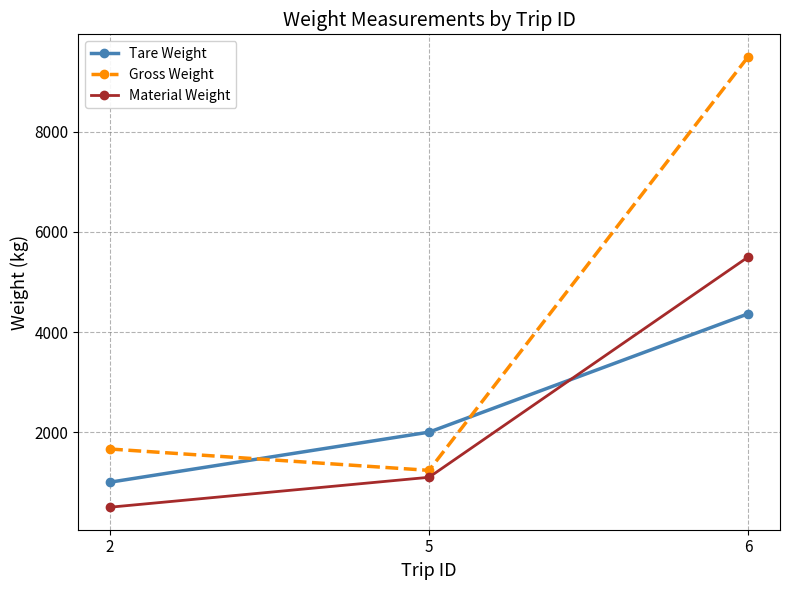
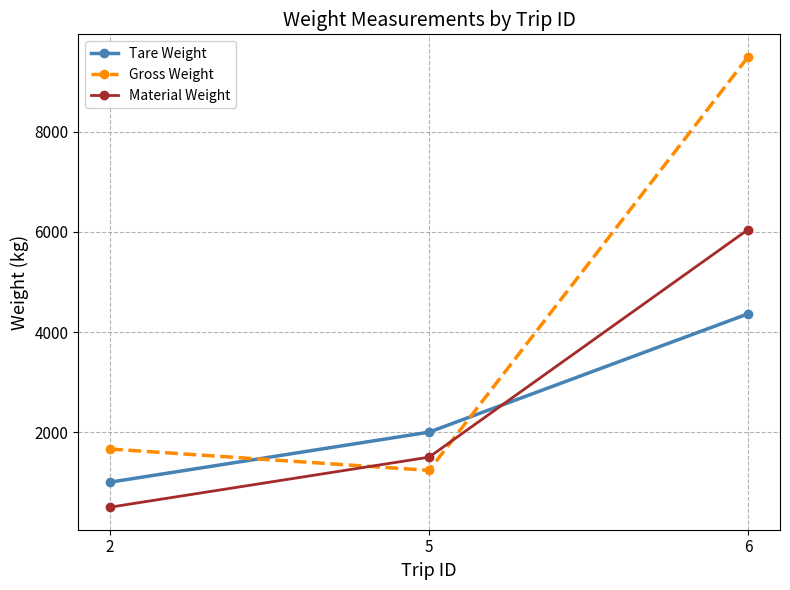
  {
    "Tare Weight": {
      "2": 1000,
      "5": 2000,
      "6": 4400
    },
    "Gross Weight": {
      "2": 1700,
      "5": 1200,
      "6": 9500
    },
    "Material Weight": {
      "2": 500,
-     "5": 1100,
-     "6": 5500
+     "5": 1500,
+     "6": 6000
    }
  }
